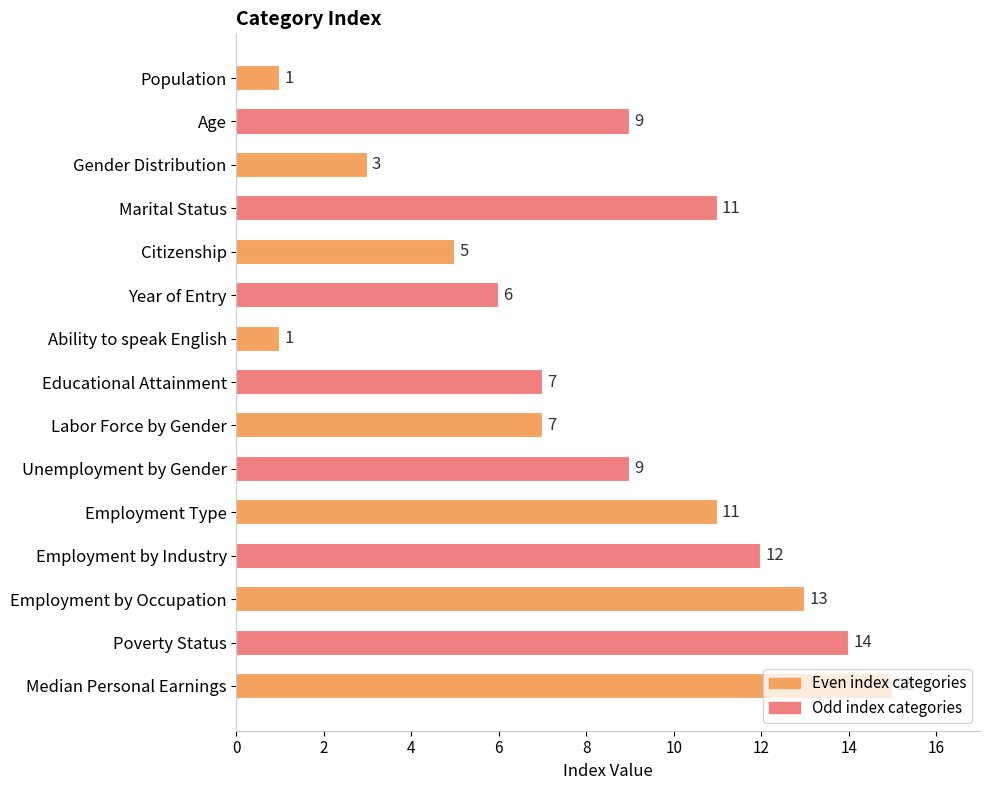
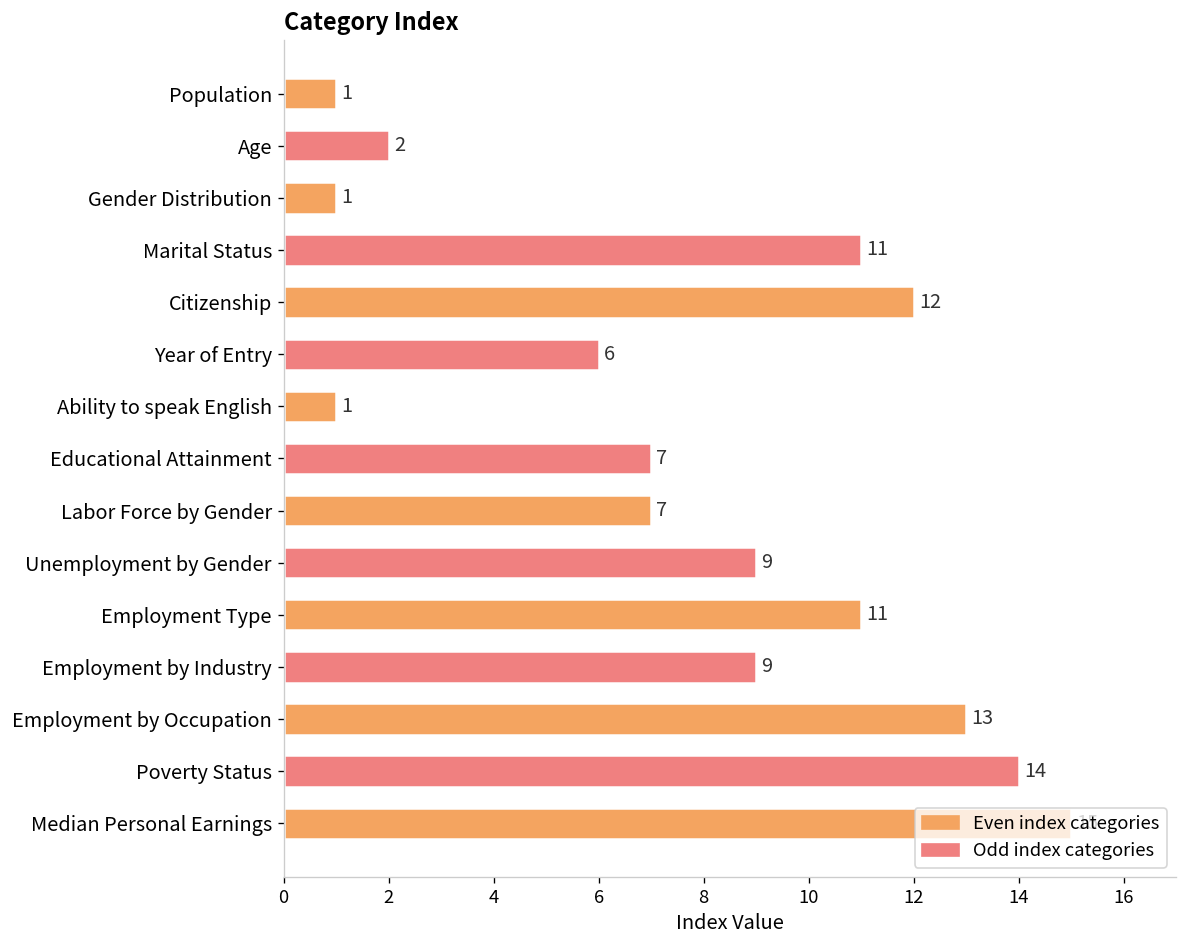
  {
    "Population": 1,
-   "Age": 9,
-   "Gender Distribution": 3,
+   "Age": 2,
+   "Gender Distribution": 1,
    "Marital Status": 11,
-   "Citizenship": 5,
+   "Citizenship": 12,
    "Year of Entry": 6,
    "Ability to speak English": 1,
    "Educational Attainment": 7,
    "Labor Force by Gender": 7,
    "Unemployment by Gender": 9,
    "Employment Type": 11,
-   "Employment by Industry": 12,
+   "Employment by Industry": 9,
    "Employment by Occupation": 13,
    "Poverty Status": 14
  }
